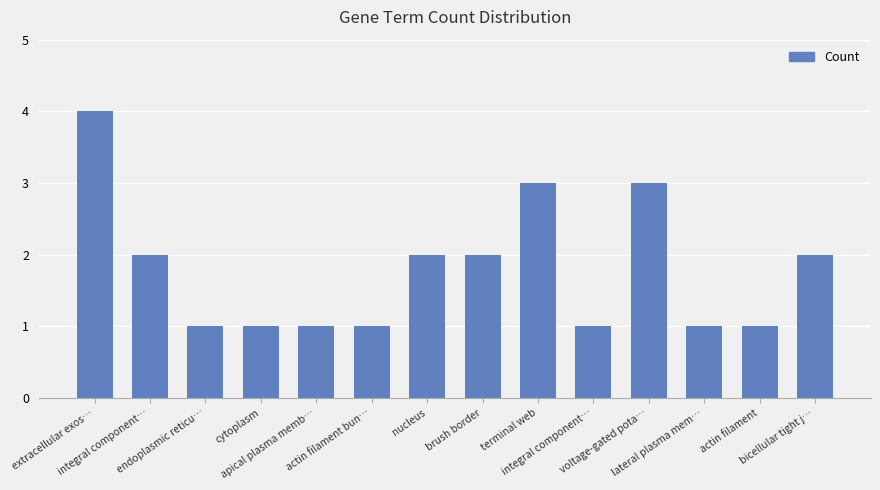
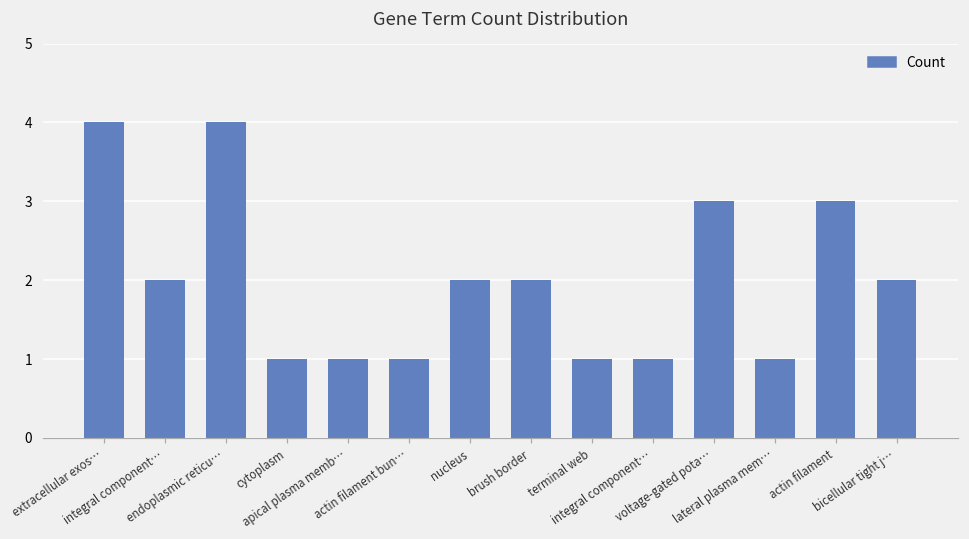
  {
    "extracellular exos…": 4,
-   "endoplasmic reticu…": 1,
+   "endoplasmic reticu…": 4,
    "cytoplasm": 1,
    "apical plasma memb…": 1,
    "actin filament bun…": 1,
    "nucleus": 2,
    "brush border": 2,
-   "terminal web": 3,
+   "terminal web": 1,
    "voltage-gated pota…": 3,
    "lateral plasma mem…": 1,
-   "actin filament": 1,
+   "actin filament": 3,
    "bicellular tight j…": 2
  }
